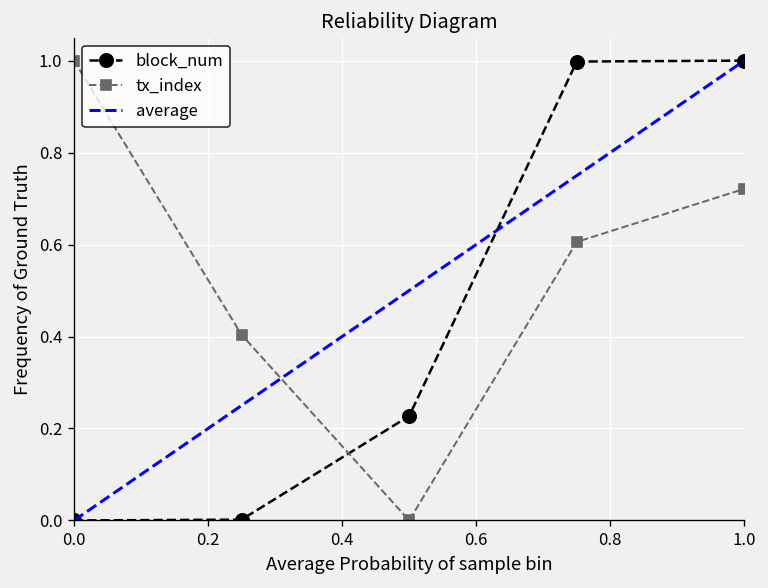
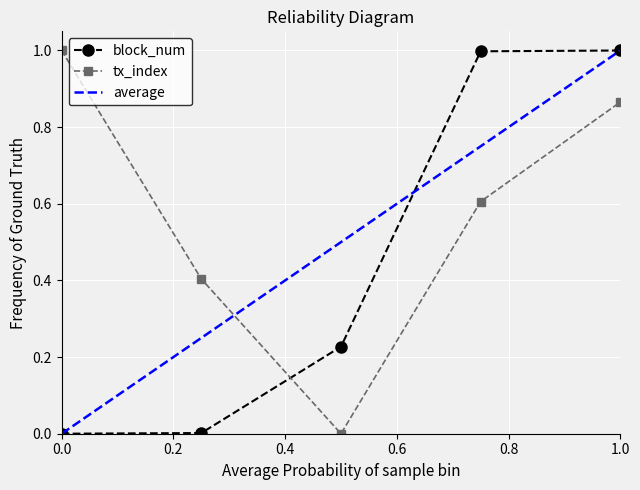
  {
    "tx_index": {
      "0.0": 1.00,
-     "1.0": 0.72
+     "1.0": 0.87
    }
  }
